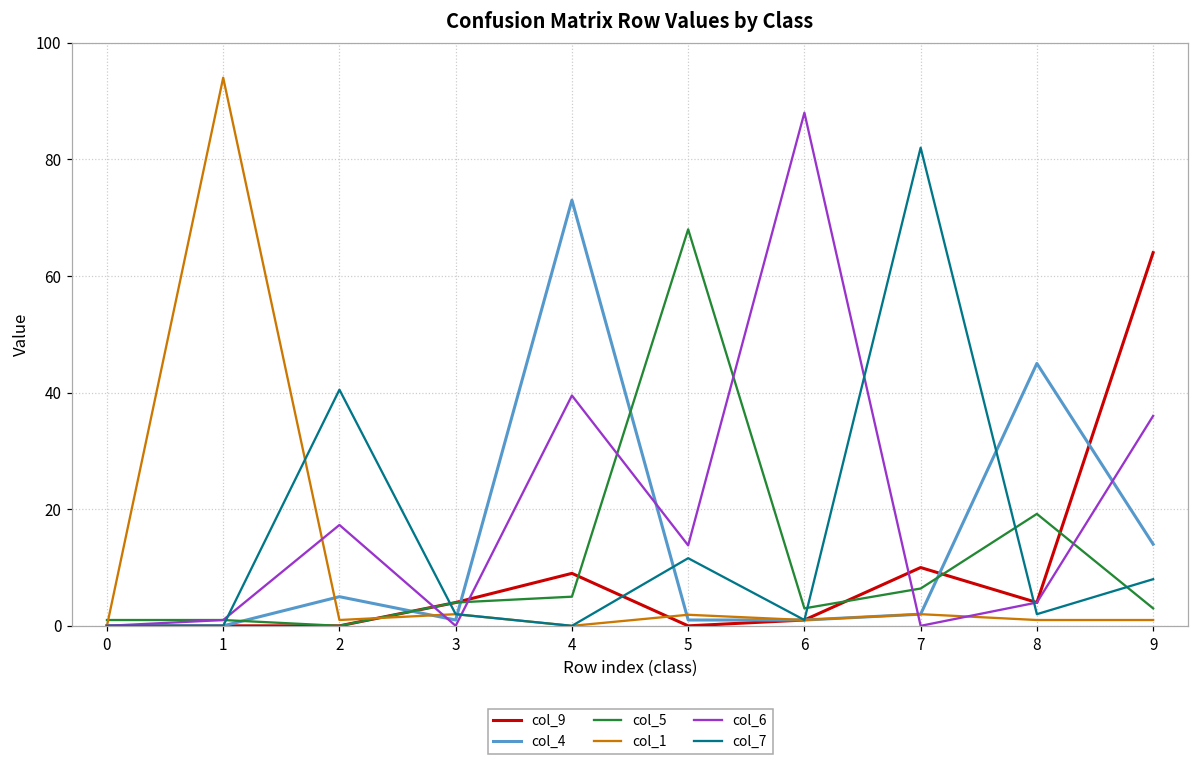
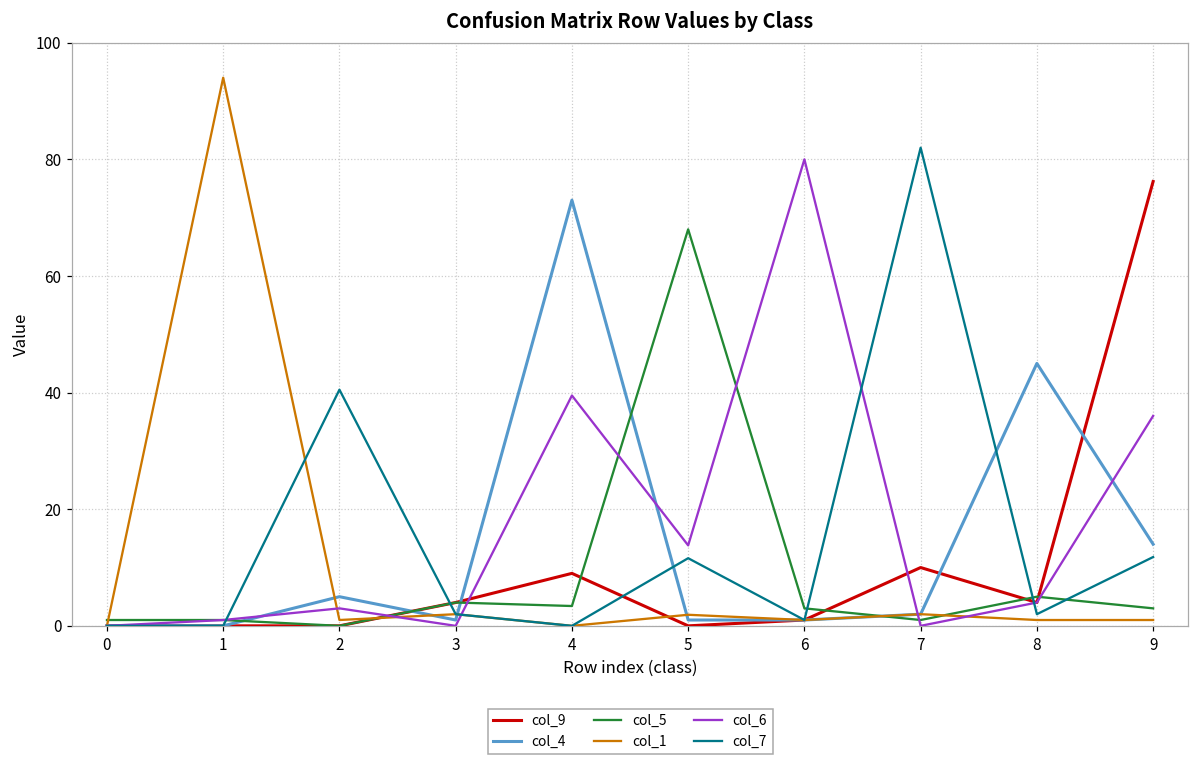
  {
    "col_9": {
      "4": 9,
      "5": 0,
      "7": 10,
-     "9": 64
+     "9": 76
    },
    "col_4": {
      "2": 5,
      "3": 1,
      "4": 73,
      "5": 1,
      "8": 45,
      "9": 14
    },
    "col_5": {
      "0": 1,
-     "4": 5,
+     "4": 3,
      "5": 68,
      "6": 3,
-     "7": 6,
-     "8": 19,
+     "7": 1,
+     "8": 5,
      "9": 3
    },
    "col_1": {
      "1": 94,
      "2": 1,
      "5": 2,
      "8": 1,
      "9": 1
    },
    "col_6": {
-     "2": 17,
+     "2": 3,
      "3": 0,
      "4": 40,
      "5": 14,
-     "6": 88,
+     "6": 80,
      "7": 0,
      "9": 36
    },
    "col_7": {
      "2": 41,
      "5": 12,
      "7": 82,
      "8": 2,
-     "9": 8
+     "9": 12
    }
  }
